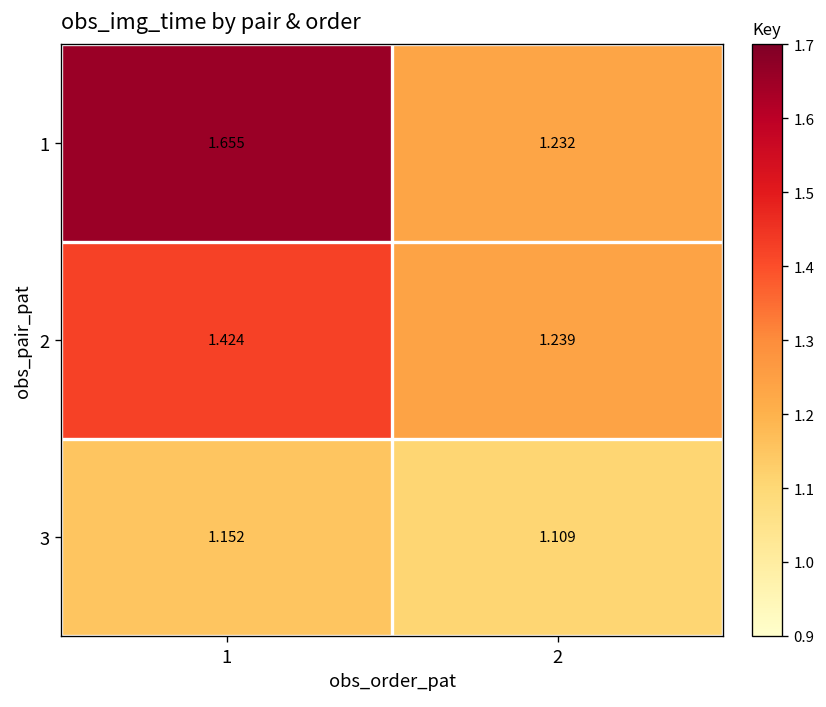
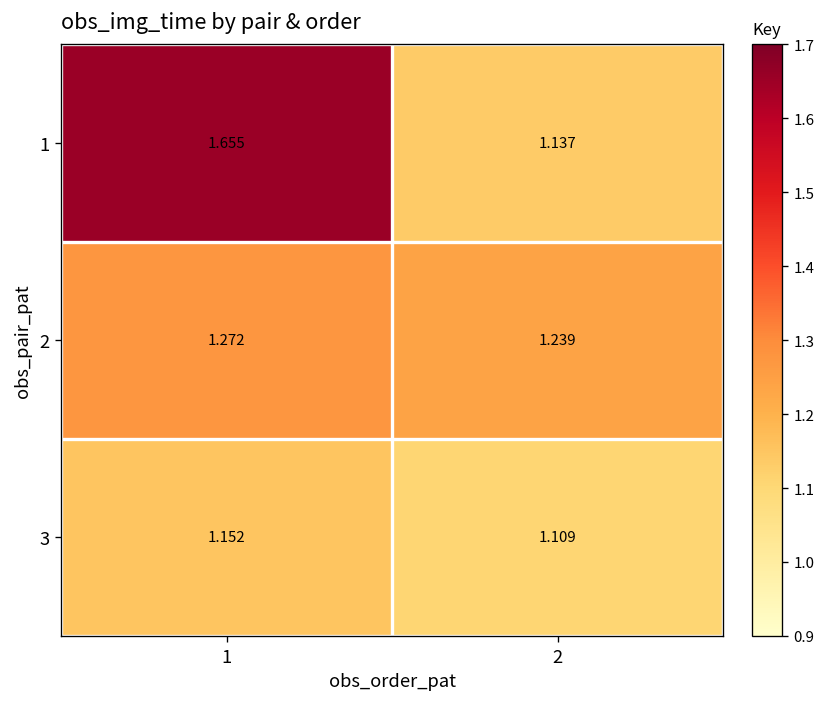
  {
    "1": {
      "1": 1.655,
-     "2": 1.232
+     "2": 1.137
    },
    "2": {
-     "1": 1.424,
+     "1": 1.272,
      "2": 1.239
    },
    "3": {
      "1": 1.152,
      "2": 1.109
    }
  }
